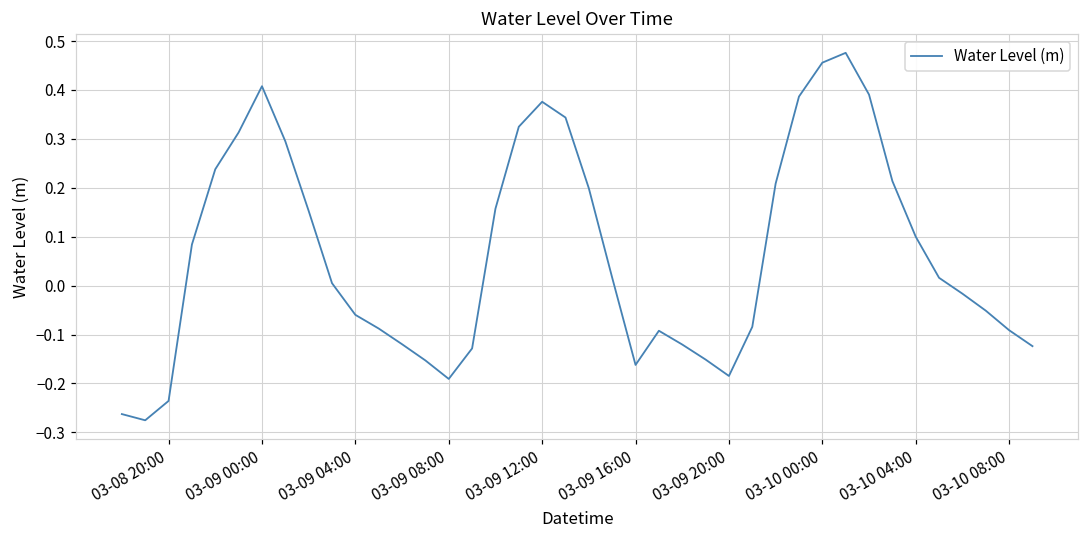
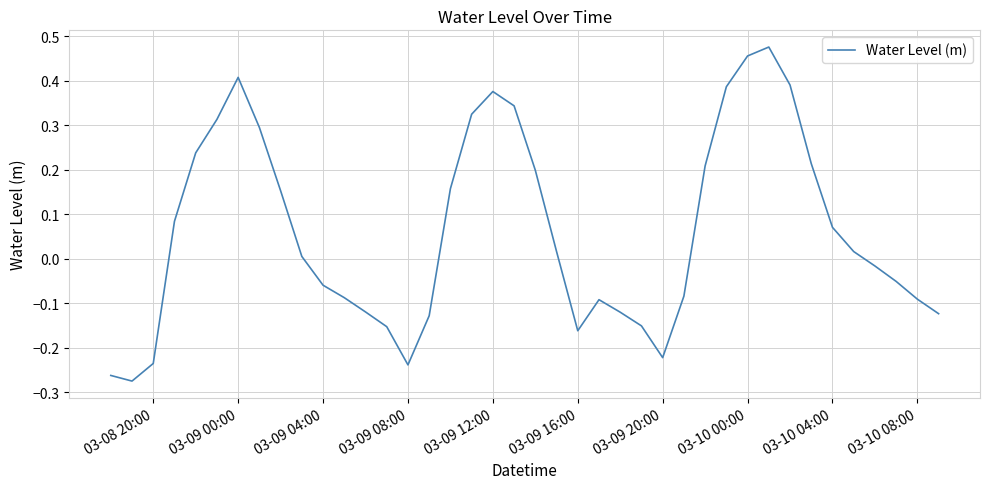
  {
    "03-08 20:00": -0.24,
    "03-09 00:00": 0.41,
    "03-09 04:00": -0.06,
-   "03-09 08:00": -0.19,
+   "03-09 08:00": -0.24,
    "03-09 12:00": 0.38,
    "03-09 16:00": -0.16,
-   "03-09 20:00": -0.18,
+   "03-09 20:00": -0.22,
    "03-10 00:00": 0.46,
-   "03-10 04:00": 0.10,
+   "03-10 04:00": 0.07,
    "03-10 08:00": -0.09
  }
